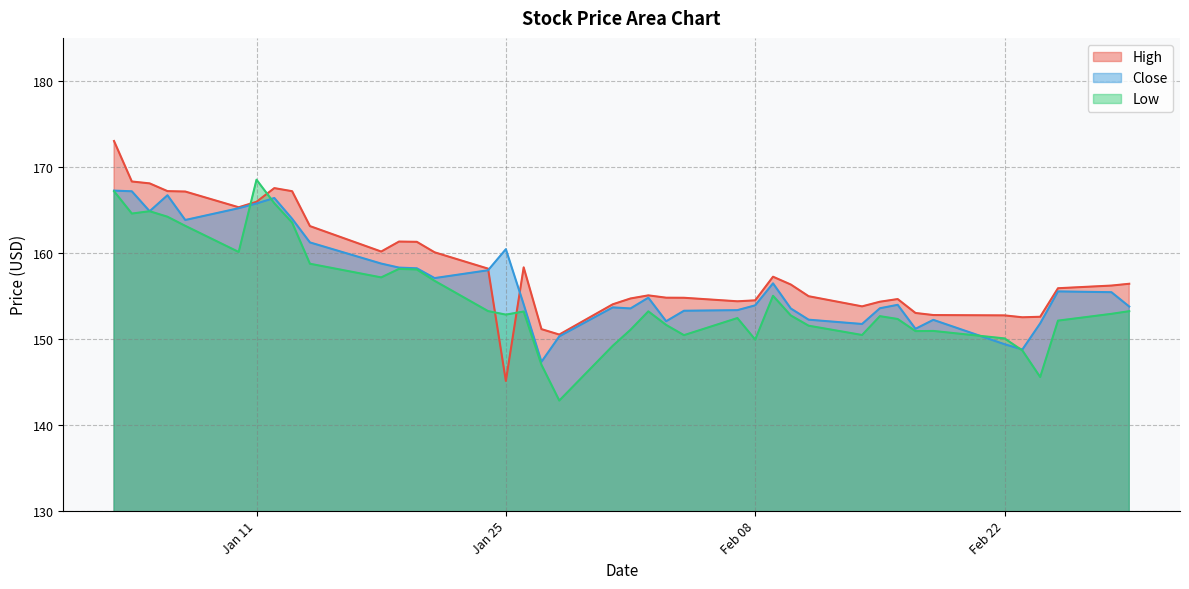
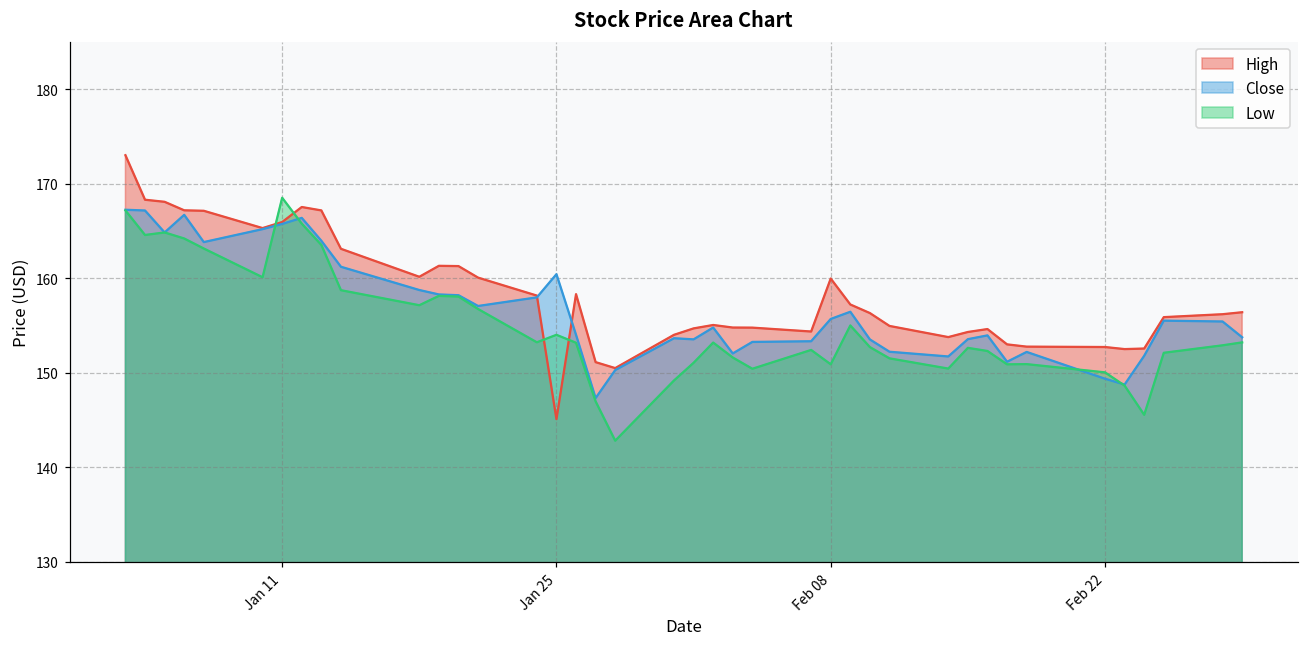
  {
    "High": {
      "Jan 25": 145,
-     "Feb 08": 154,
+     "Feb 08": 160,
      "Feb 22": 153
    },
    "Close": {
      "Jan 25": 160,
-     "Feb 08": 154,
+     "Feb 08": 156,
      "Feb 22": 149
    },
    "Low": {
      "Jan 11": 169,
-     "Jan 25": 153,
-     "Feb 08": 150,
+     "Jan 25": 154,
+     "Feb 08": 151,
      "Feb 22": 150
    }
  }
